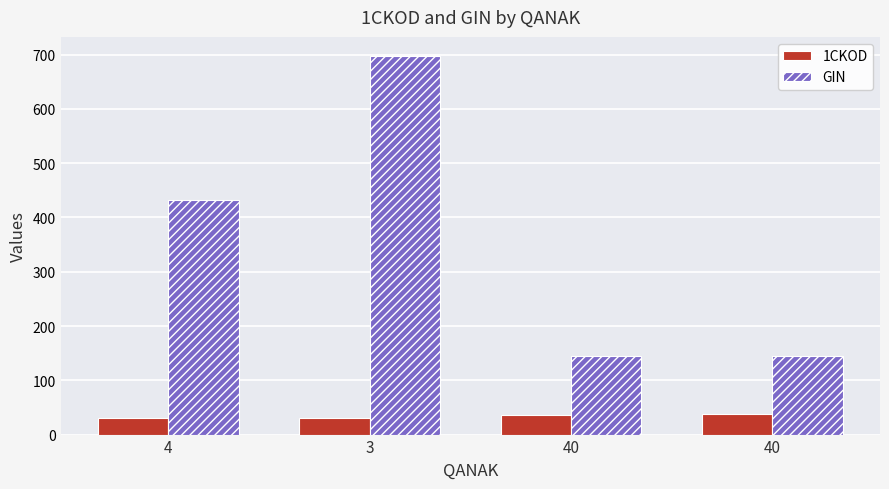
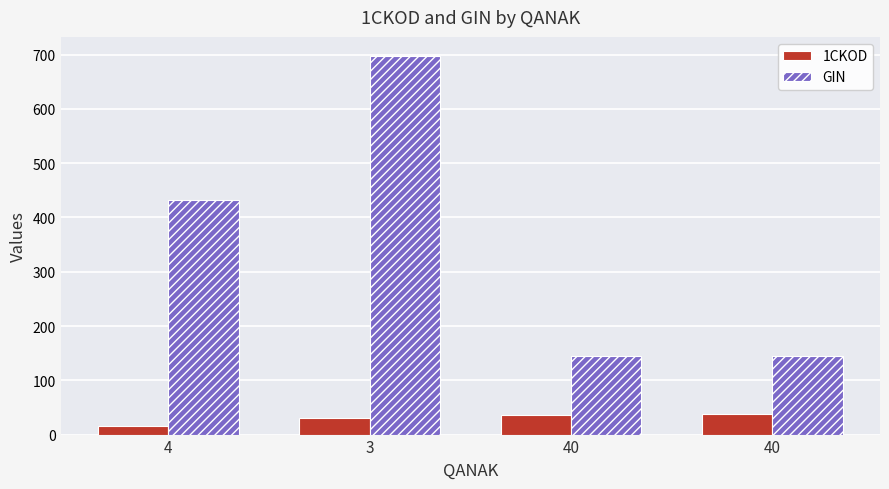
  {
    "1CKOD": {
-     "4": 30,
+     "4": 20,
      "3": 30
    },
    "GIN": {
      "4": 430,
      "3": 700
    }
  }
